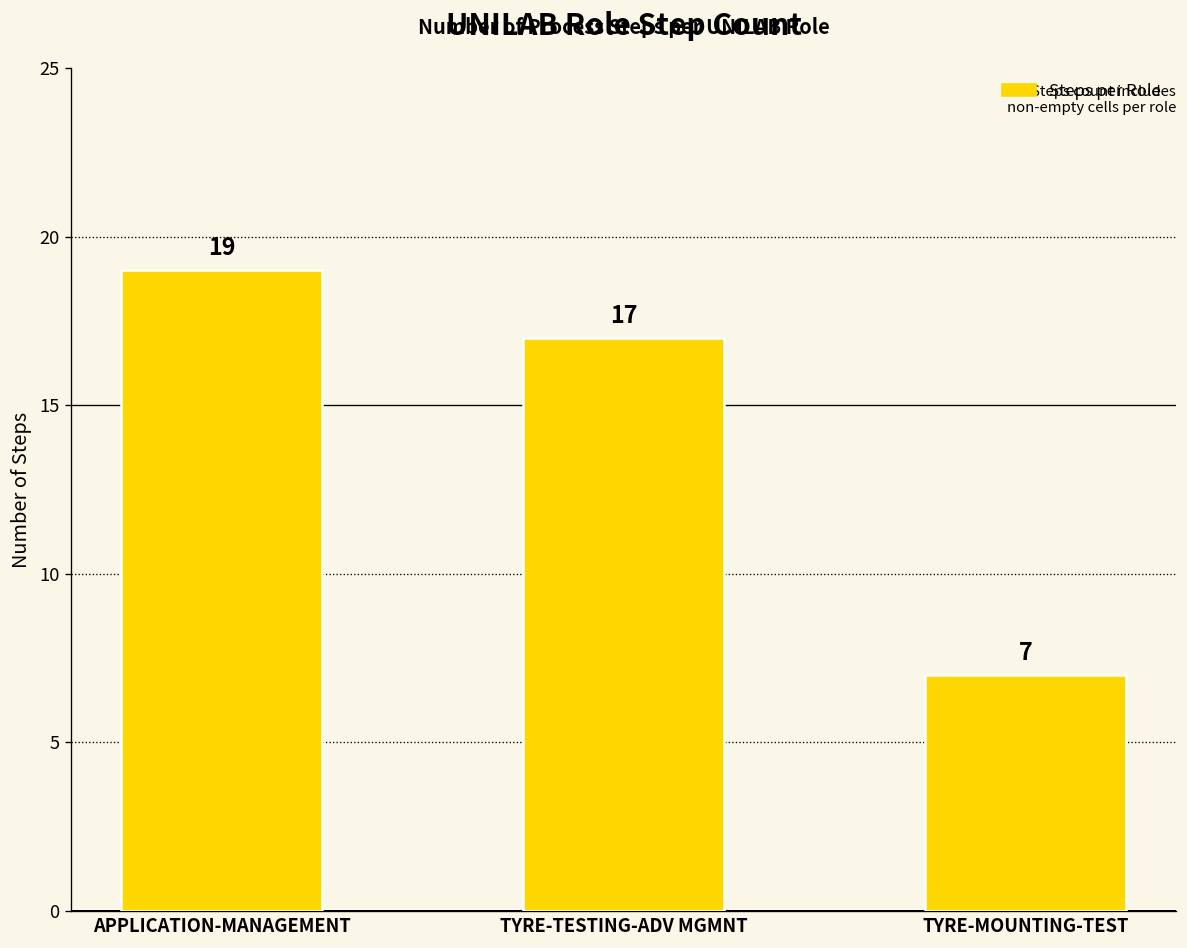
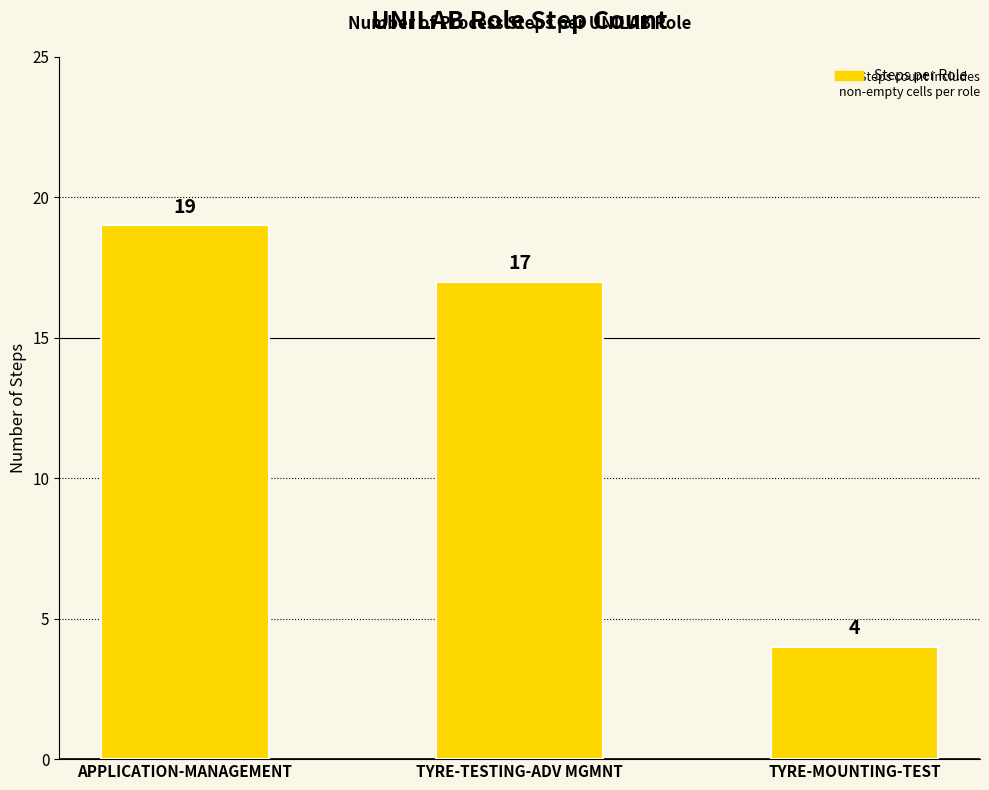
  {
    "APPLICATION-MANAGEMENT": 19,
    "TYRE-TESTING-ADV MGMNT": 17,
-   "TYRE-MOUNTING-TEST": 7
+   "TYRE-MOUNTING-TEST": 4
  }
